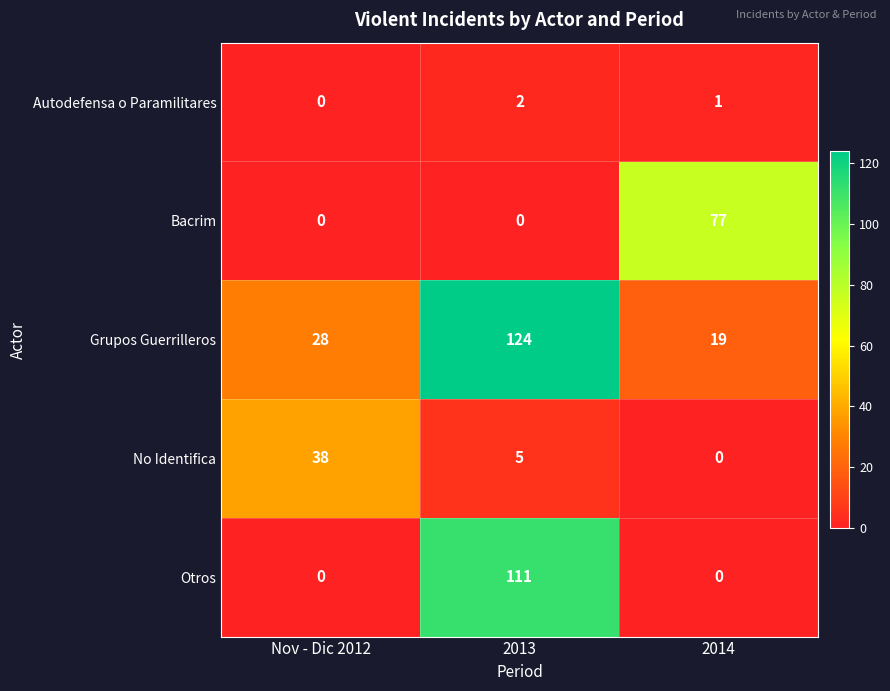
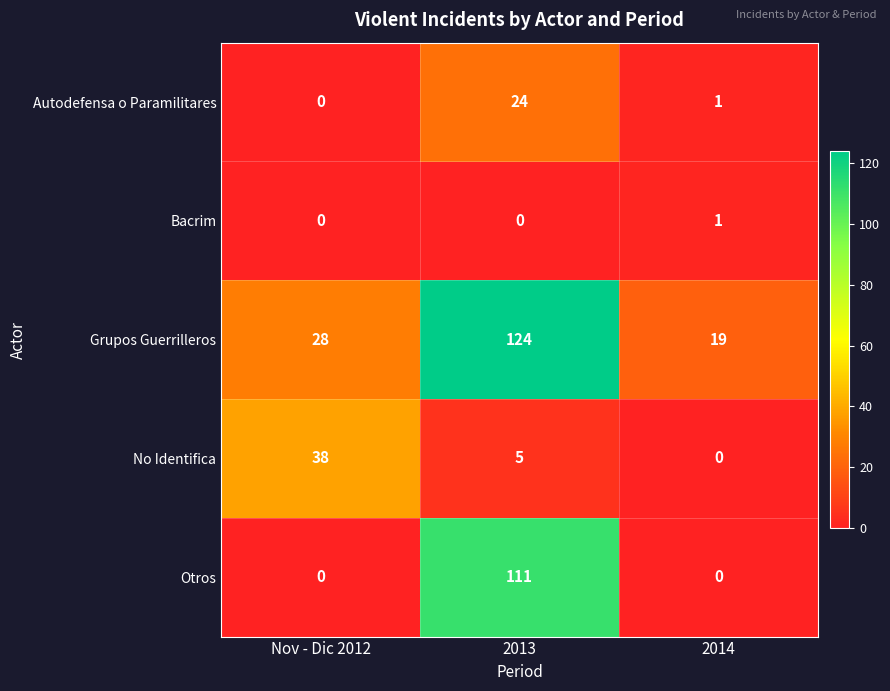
  {
    "Autodefensa o Paramilitares": {
      "Nov - Dic 2012": 0,
-     "2013": 2,
+     "2013": 24,
      "2014": 1
    },
    "Bacrim": {
      "Nov - Dic 2012": 0,
      "2013": 0,
-     "2014": 77
+     "2014": 1
    },
    "Grupos Guerrilleros": {
      "Nov - Dic 2012": 28,
      "2013": 124,
      "2014": 19
    },
    "No Identifica": {
      "Nov - Dic 2012": 38,
      "2013": 5,
      "2014": 0
    },
    "Otros": {
      "Nov - Dic 2012": 0,
      "2013": 111,
      "2014": 0
    }
  }
